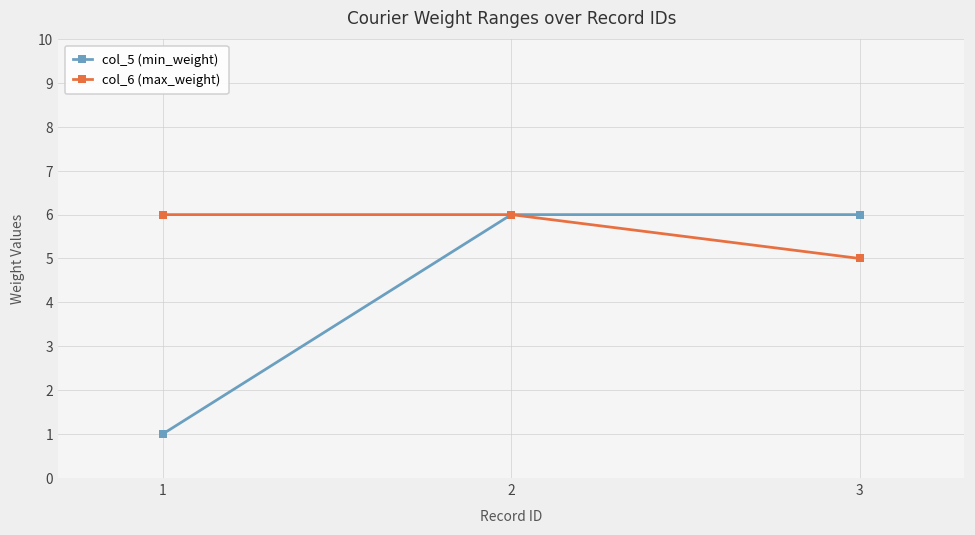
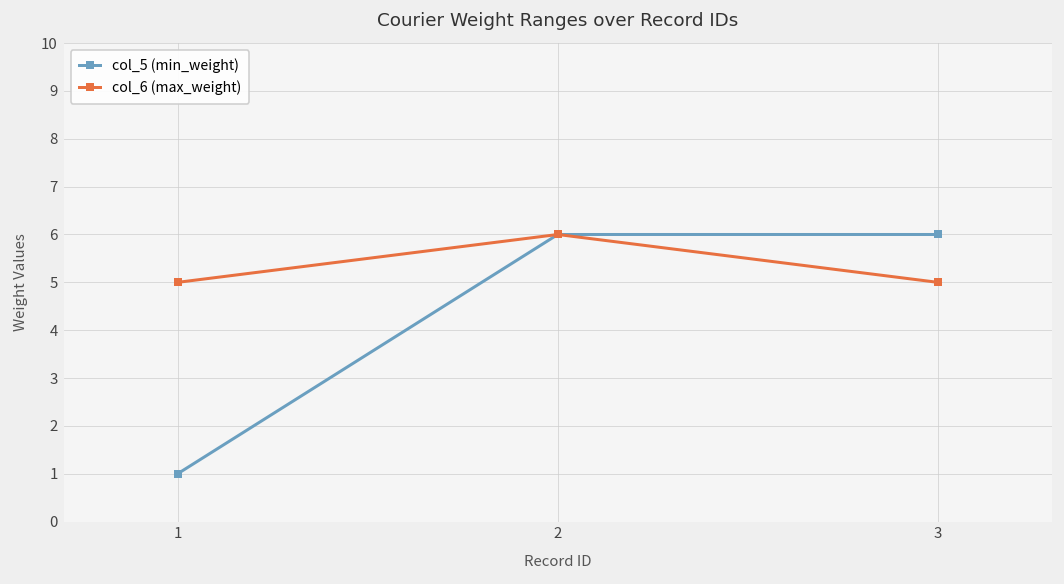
  {
    "col_5 (min_weight)": {
      "1": 1,
      "3": 6
    },
    "col_6 (max_weight)": {
-     "1": 6,
+     "1": 5,
      "3": 5
    }
  }
